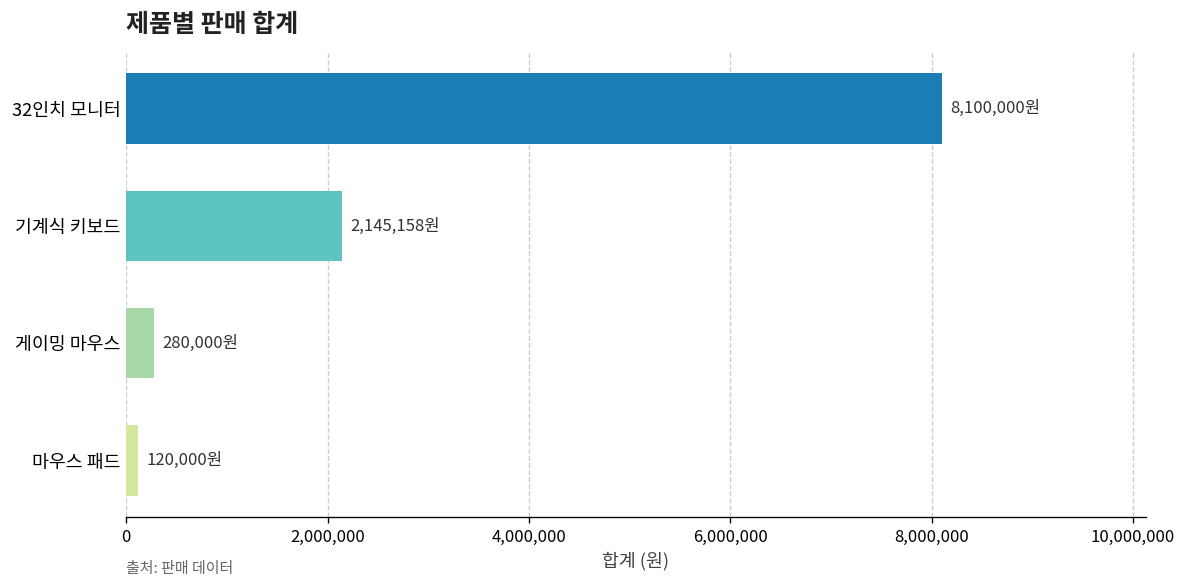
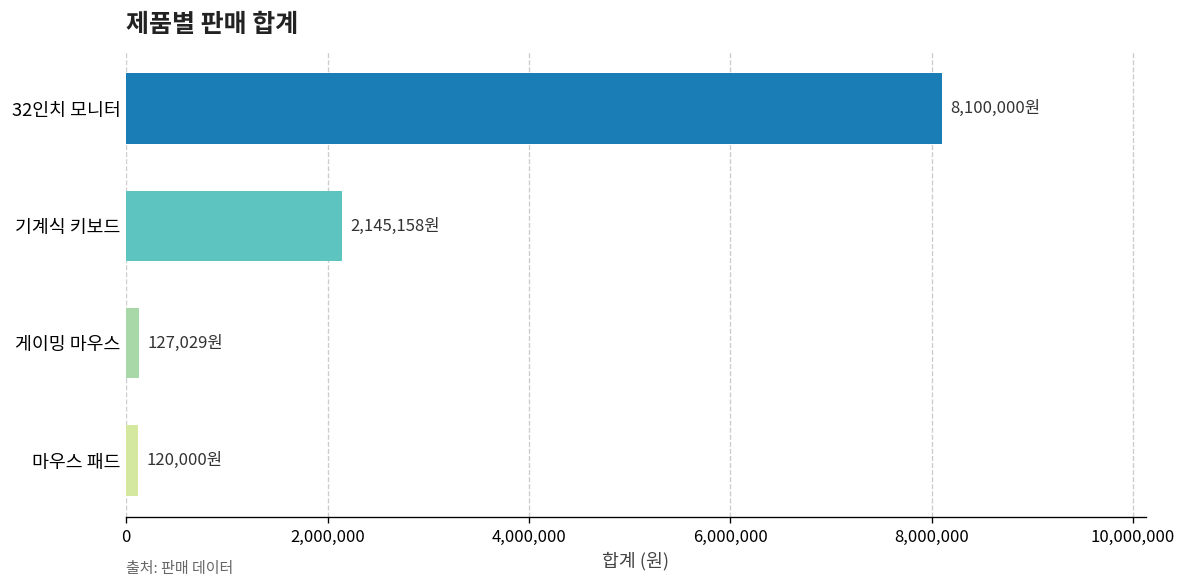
  {
    "32인치 모니터": "8,100,000원",
    "기계식 키보드": "2,145,158원",
-   "게이밍 마우스": "280,000원",
+   "게이밍 마우스": "127,029원",
    "마우스 패드": "120,000원"
  }
